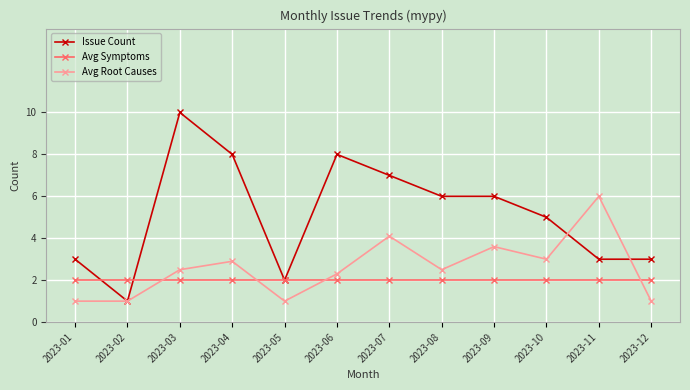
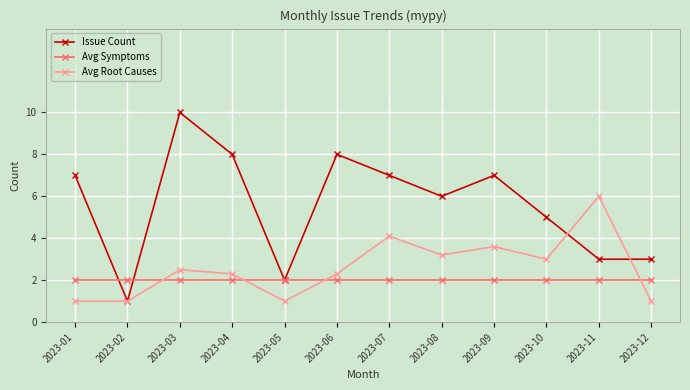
  {
    "Issue Count": {
-     "2023-01": 3,
+     "2023-01": 7,
      "2023-03": 10,
      "2023-04": 8,
      "2023-06": 8,
      "2023-07": 7,
      "2023-08": 6,
-     "2023-09": 6,
+     "2023-09": 7,
      "2023-10": 5,
      "2023-11": 3,
      "2023-12": 3
    },
    "Avg Symptoms": {
      "2023-01": 2.0,
      "2023-02": 2.0,
      "2023-03": 2.0,
      "2023-04": 2.0,
      "2023-06": 2.0,
      "2023-07": 2.0,
      "2023-08": 2.0,
      "2023-09": 2.0,
      "2023-10": 2.0,
      "2023-11": 2.0,
      "2023-12": 2.0
    },
    "Avg Root Causes": {
      "2023-01": 1.0,
      "2023-03": 2.5,
-     "2023-04": 2.9,
+     "2023-04": 2.3,
      "2023-05": 1.0,
      "2023-06": 2.3,
      "2023-07": 4.1,
-     "2023-08": 2.5,
+     "2023-08": 3.2,
      "2023-09": 3.6,
      "2023-10": 3.0,
      "2023-11": 6.0,
      "2023-12": 1.0
    }
  }
